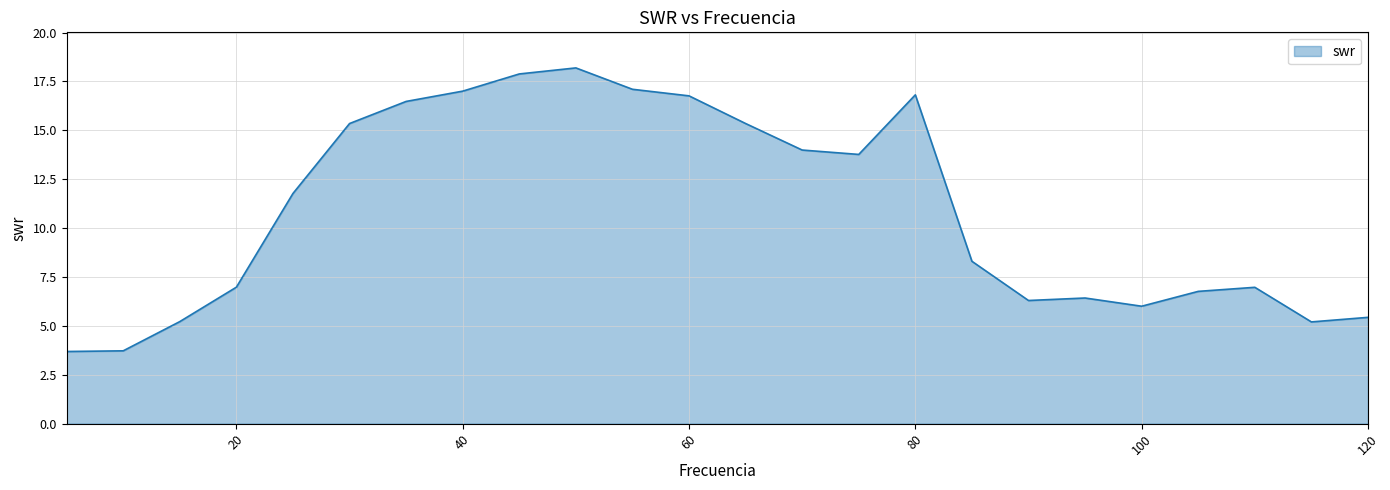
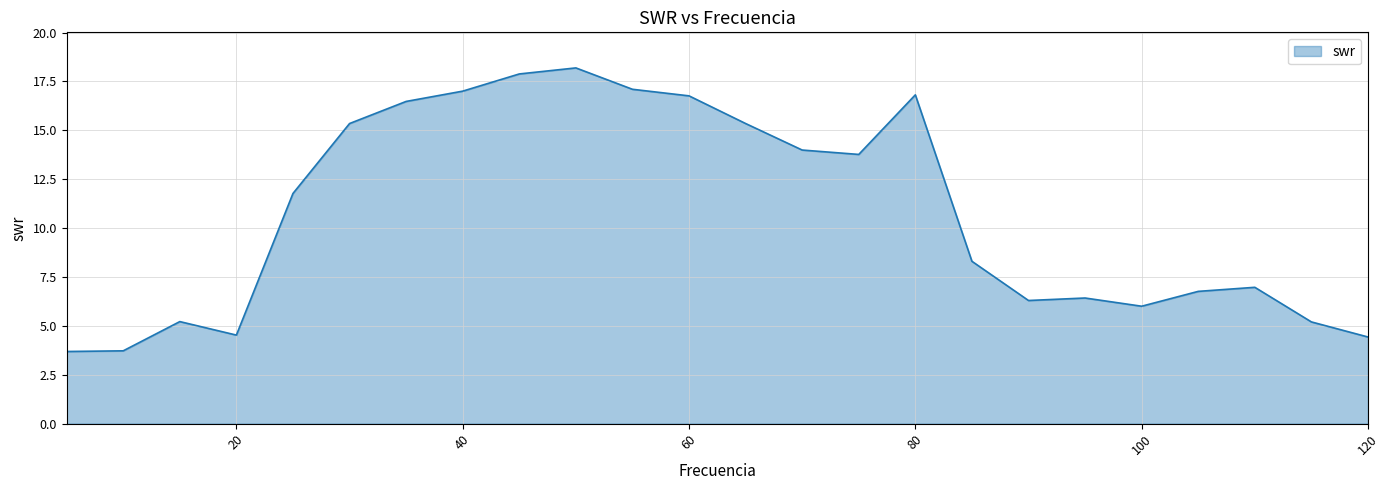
  {
-   "20": 7.0,
+   "20": 4.5,
    "40": 17.0,
    "60": 16.8,
    "80": 16.8,
    "100": 6.0,
-   "120": 5.4
+   "120": 4.4
  }
